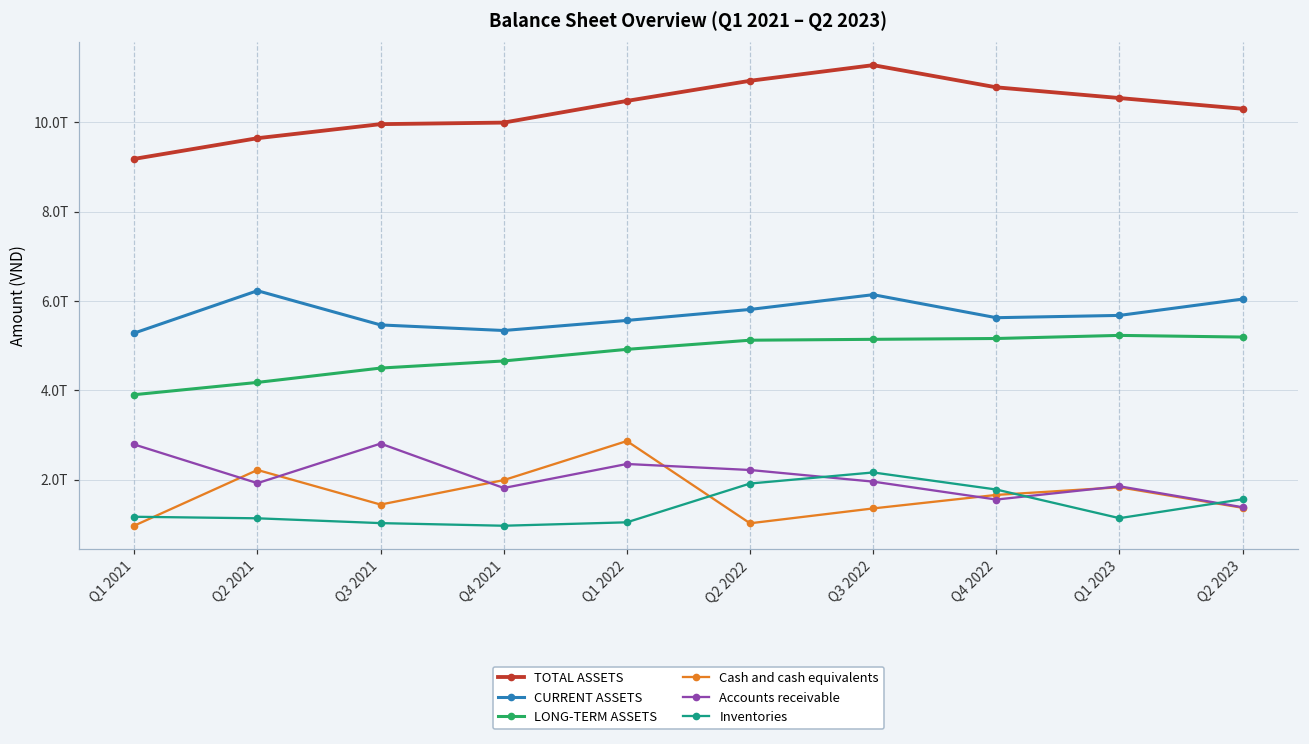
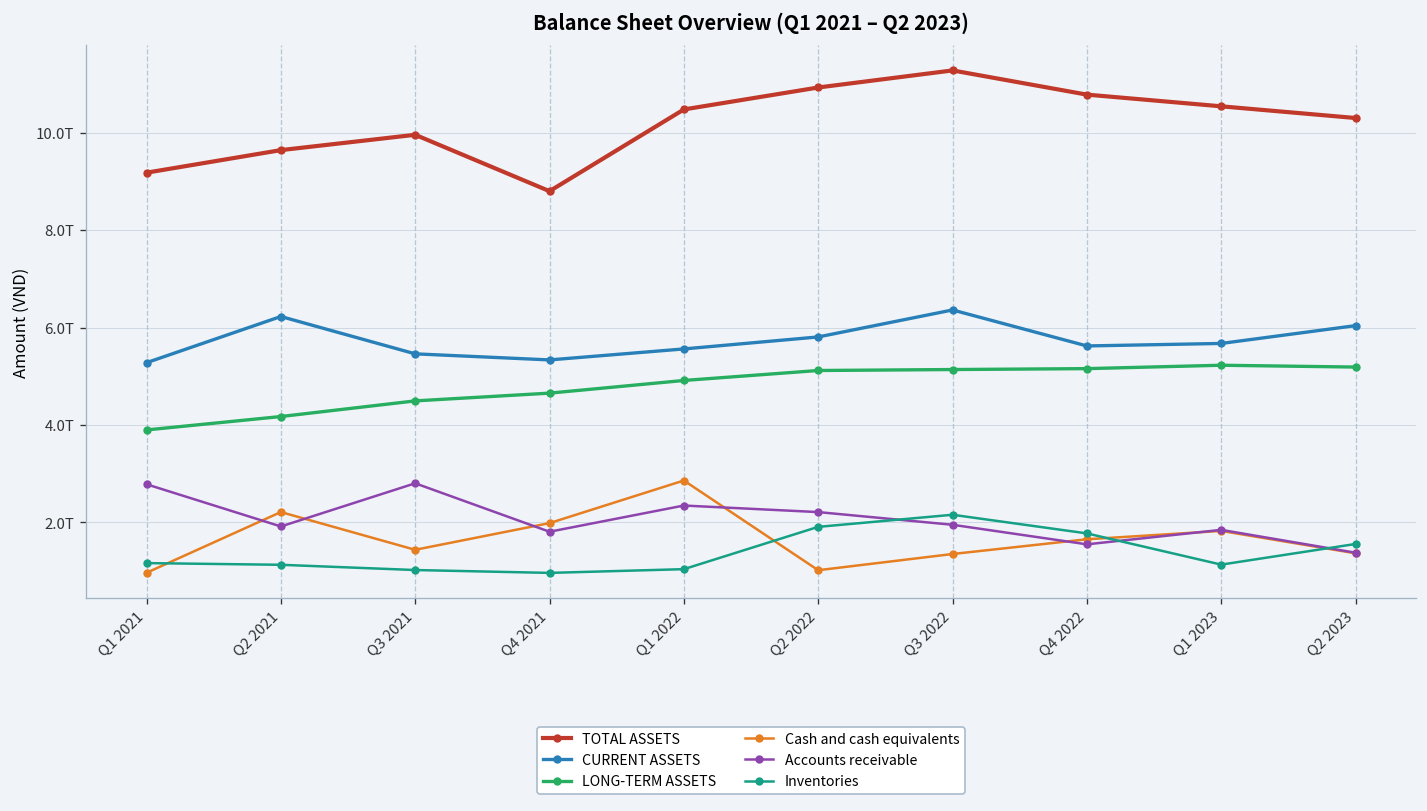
  {
    "TOTAL ASSETS": {
      "Q1 2021": "9.2T",
      "Q2 2021": "9.6T",
      "Q3 2021": "10.0T",
-     "Q4 2021": "10.0T",
+     "Q4 2021": "8.8T",
      "Q1 2022": "10.5T",
      "Q2 2022": "10.9T",
      "Q3 2022": "11.3T",
      "Q4 2022": "10.8T",
      "Q1 2023": "10.5T",
      "Q2 2023": "10.3T"
    },
    "CURRENT ASSETS": {
      "Q1 2021": "5.3T",
      "Q2 2021": "6.2T",
      "Q3 2021": "5.5T",
      "Q4 2021": "5.3T",
      "Q1 2022": "5.6T",
      "Q2 2022": "5.8T",
-     "Q3 2022": "6.1T",
+     "Q3 2022": "6.4T",
      "Q4 2022": "5.6T",
      "Q1 2023": "5.7T",
      "Q2 2023": "6.0T"
    },
    "Cash and cash equivalents": {
      "Q1 2021": "1.0T",
      "Q2 2021": "2.2T",
      "Q3 2021": "1.4T",
      "Q4 2021": "2.0T",
      "Q1 2022": "2.9T",
      "Q2 2022": "1.0T",
      "Q3 2022": "1.4T",
      "Q4 2022": "1.7T"
    },
    "Accounts receivable": {
      "Q1 2021": "2.8T",
      "Q2 2021": "1.9T",
      "Q3 2021": "2.8T",
      "Q4 2021": "1.8T",
      "Q1 2022": "2.3T",
      "Q2 2022": "2.2T",
      "Q3 2022": "2.0T",
      "Q4 2022": "1.6T"
    }
  }
